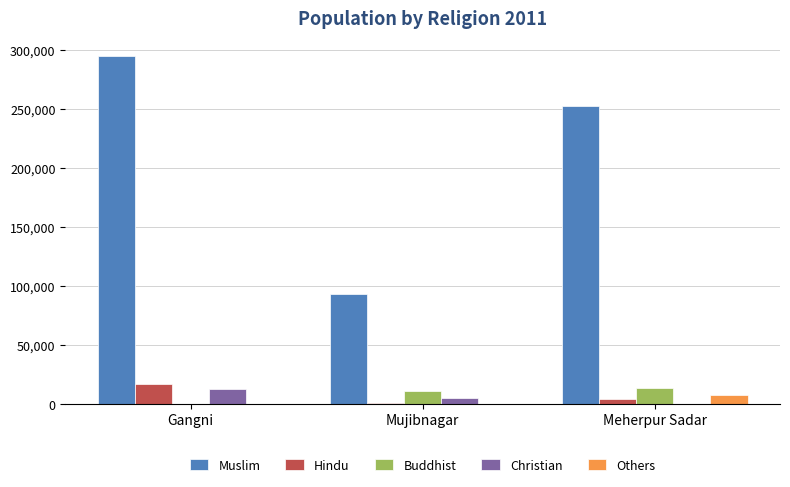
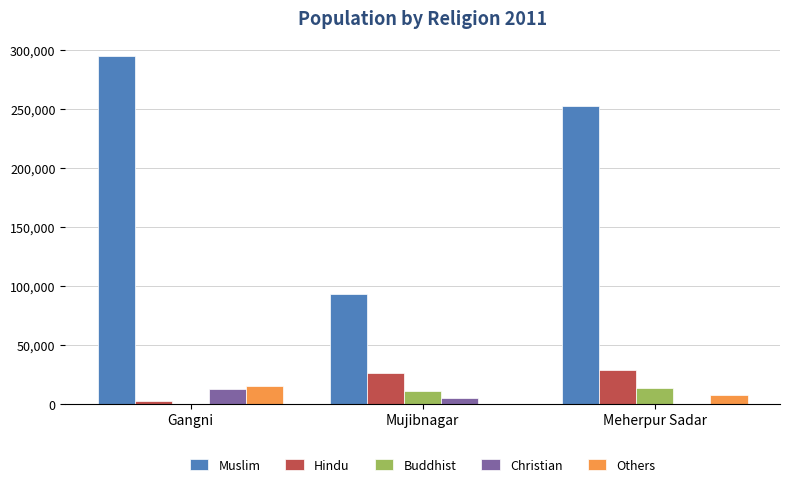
  {
    "Muslim": {
      "Gangni": "295,000",
      "Mujibnagar": "93,000",
      "Meherpur Sadar": "252,000"
    },
    "Hindu": {
-     "Gangni": "17,000",
-     "Mujibnagar": "1,000",
-     "Meherpur Sadar": "4,000"
+     "Gangni": "3,000",
+     "Mujibnagar": "26,000",
+     "Meherpur Sadar": "29,000"
    },
    "Buddhist": {
      "Gangni": "0",
      "Mujibnagar": "11,000",
      "Meherpur Sadar": "14,000"
    },
    "Christian": {
      "Gangni": "13,000",
      "Mujibnagar": "5,000"
    },
    "Others": {
-     "Gangni": "0",
+     "Gangni": "16,000",
      "Meherpur Sadar": "7,000"
    }
  }
